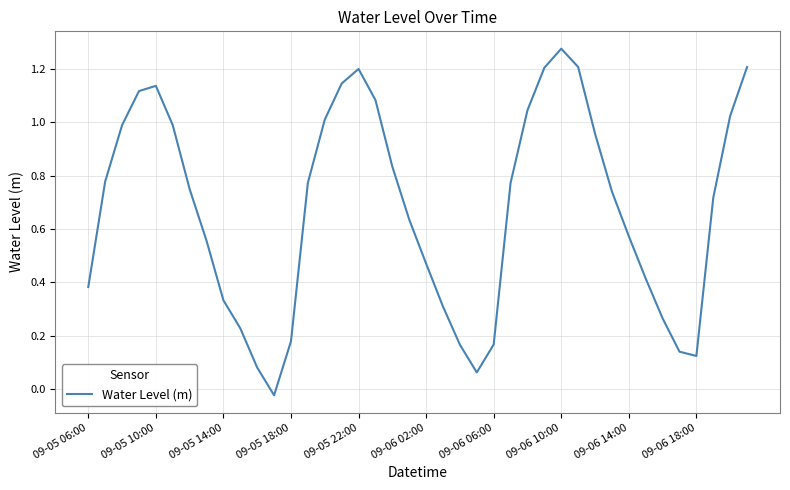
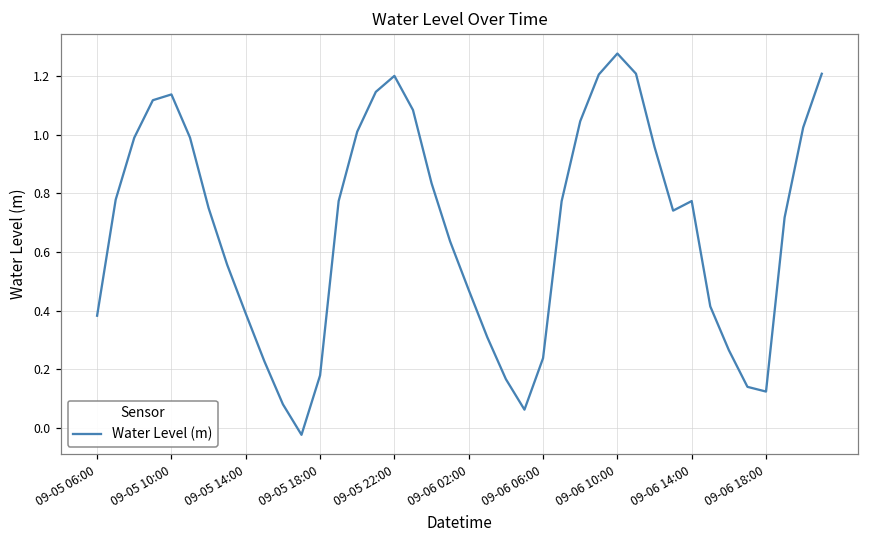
  {
    "09-05 06:00": 0.38,
    "09-05 10:00": 1.14,
-   "09-05 14:00": 0.33,
+   "09-05 14:00": 0.39,
    "09-05 18:00": 0.18,
    "09-05 22:00": 1.20,
    "09-06 02:00": 0.47,
-   "09-06 06:00": 0.17,
+   "09-06 06:00": 0.24,
    "09-06 10:00": 1.28,
-   "09-06 14:00": 0.57,
+   "09-06 14:00": 0.77,
    "09-06 18:00": 0.12
  }
